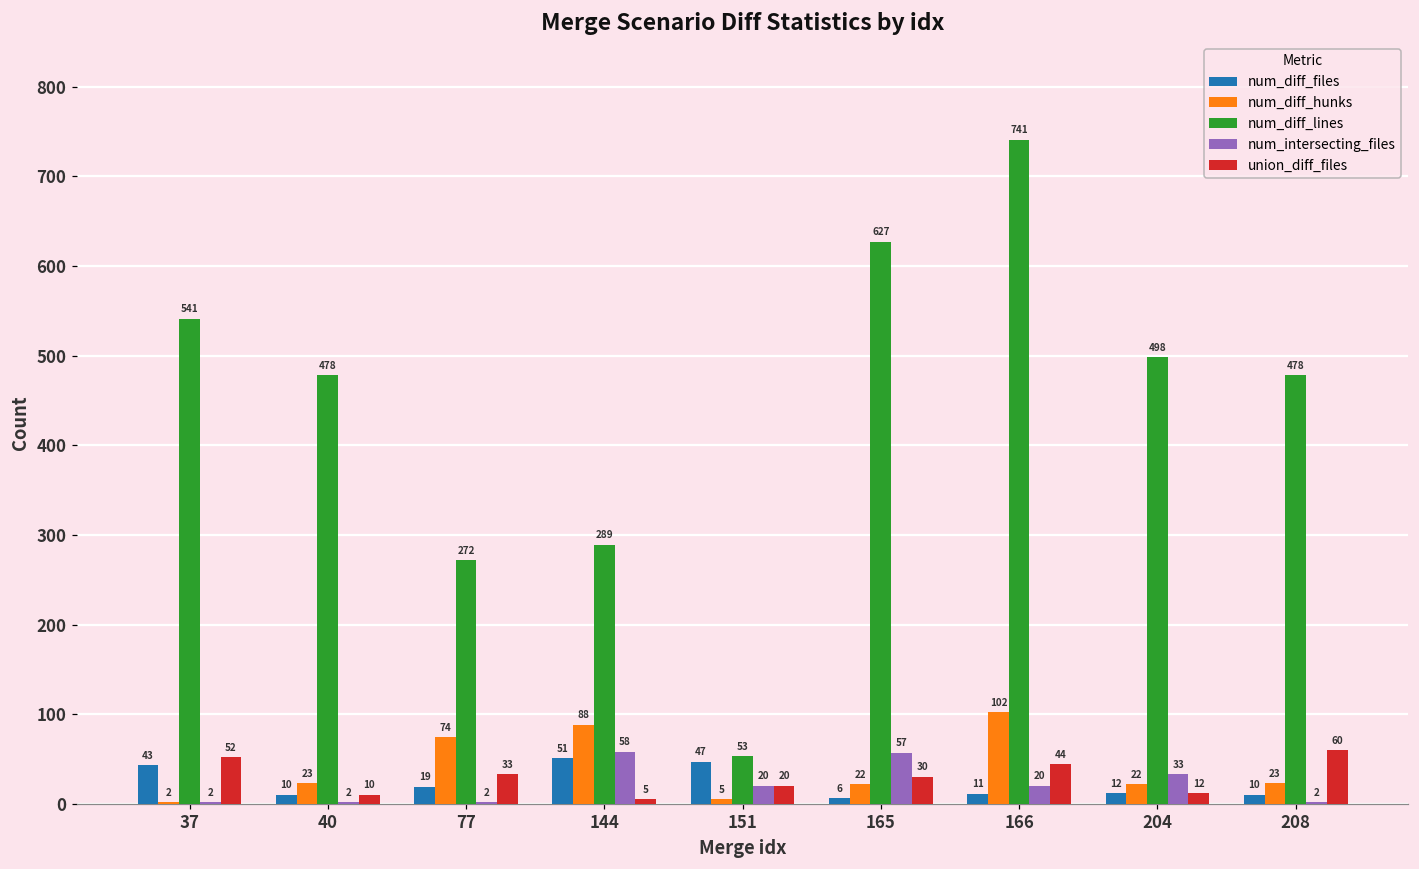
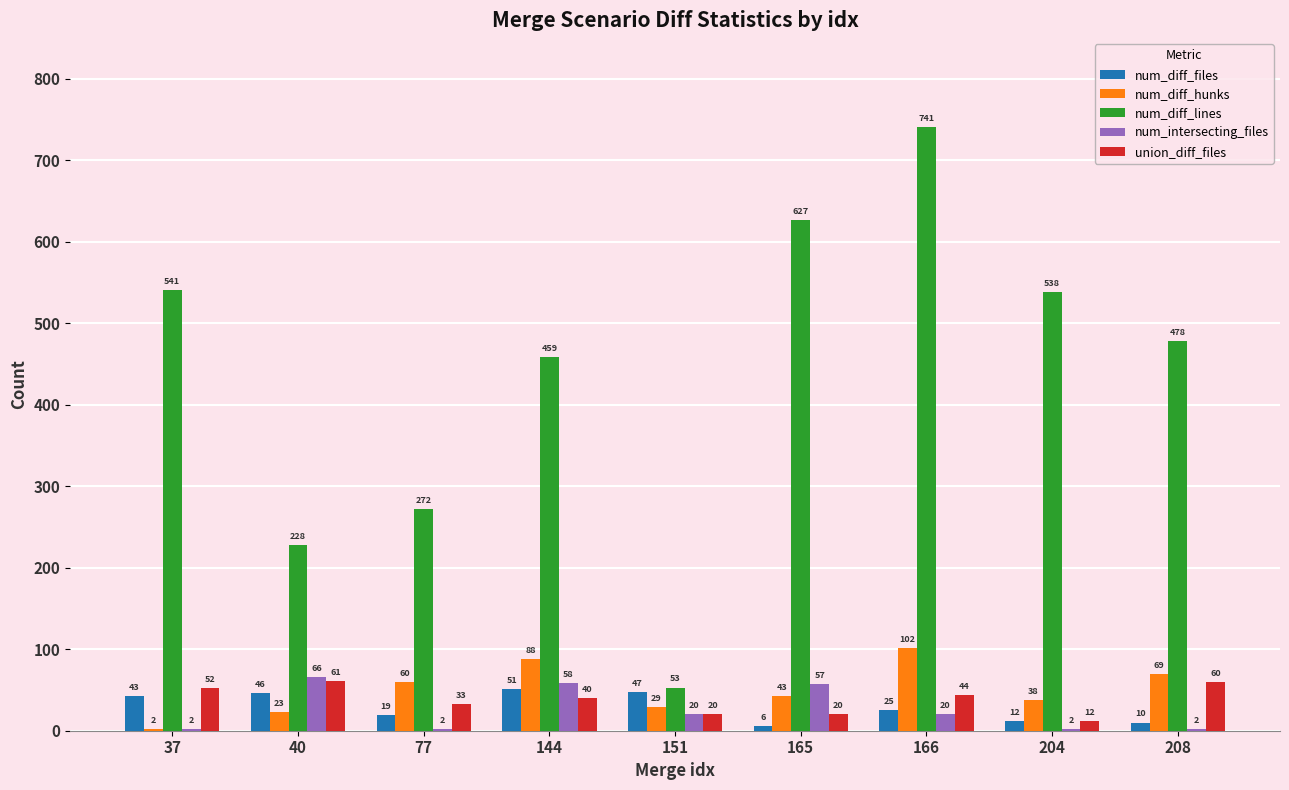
  {
    "num_diff_files": {
      "37": 43,
-     "40": 10,
+     "40": 46,
      "77": 19,
      "144": 51,
      "151": 47,
      "165": 6,
-     "166": 11,
+     "166": 25,
      "204": 12,
      "208": 10
    },
    "num_diff_hunks": {
      "37": 2,
      "40": 23,
-     "77": 74,
+     "77": 60,
      "144": 88,
-     "151": 5,
-     "165": 22,
+     "151": 29,
+     "165": 43,
      "166": 102,
-     "204": 22,
-     "208": 23
+     "204": 38,
+     "208": 69
    },
    "num_diff_lines": {
      "37": 541,
-     "40": 478,
+     "40": 228,
      "77": 272,
-     "144": 289,
+     "144": 459,
      "151": 53,
      "165": 627,
      "166": 741,
-     "204": 498,
+     "204": 538,
      "208": 478
    },
    "num_intersecting_files": {
      "37": 2,
-     "40": 2,
+     "40": 66,
      "77": 2,
      "144": 58,
      "151": 20,
      "165": 57,
      "166": 20,
-     "204": 33,
+     "204": 2,
      "208": 2
    },
    "union_diff_files": {
      "37": 52,
-     "40": 10,
+     "40": 61,
      "77": 33,
-     "144": 5,
+     "144": 40,
      "151": 20,
-     "165": 30,
+     "165": 20,
      "166": 44,
      "204": 12,
      "208": 60
    }
  }
